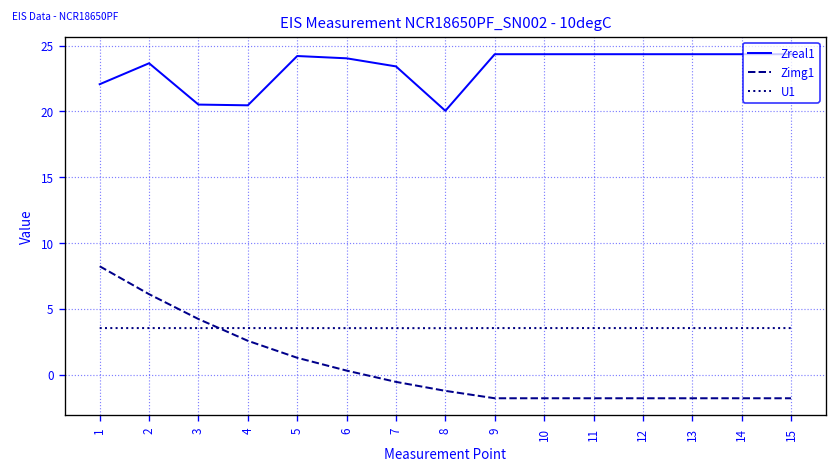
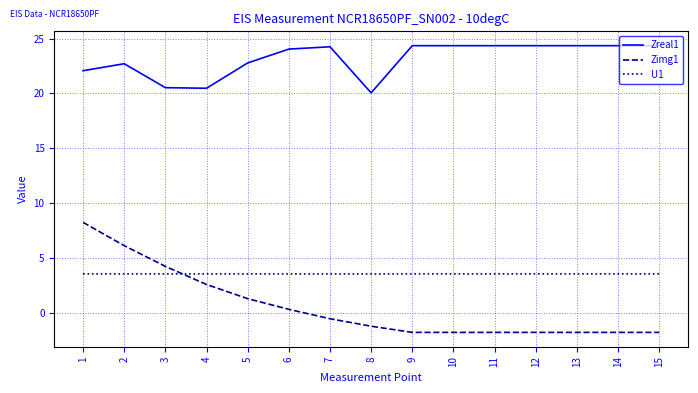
  {
    "Zreal1": {
      "1": 22.1,
-     "2": 23.7,
+     "2": 22.7,
      "3": 20.5,
      "4": 20.5,
-     "5": 24.2,
+     "5": 22.8,
      "6": 24.0,
-     "7": 23.4,
+     "7": 24.3,
      "8": 20.1,
      "9": 24.4,
      "10": 24.4,
      "11": 24.4,
      "12": 24.4,
      "13": 24.4,
      "14": 24.4
    }
  }
